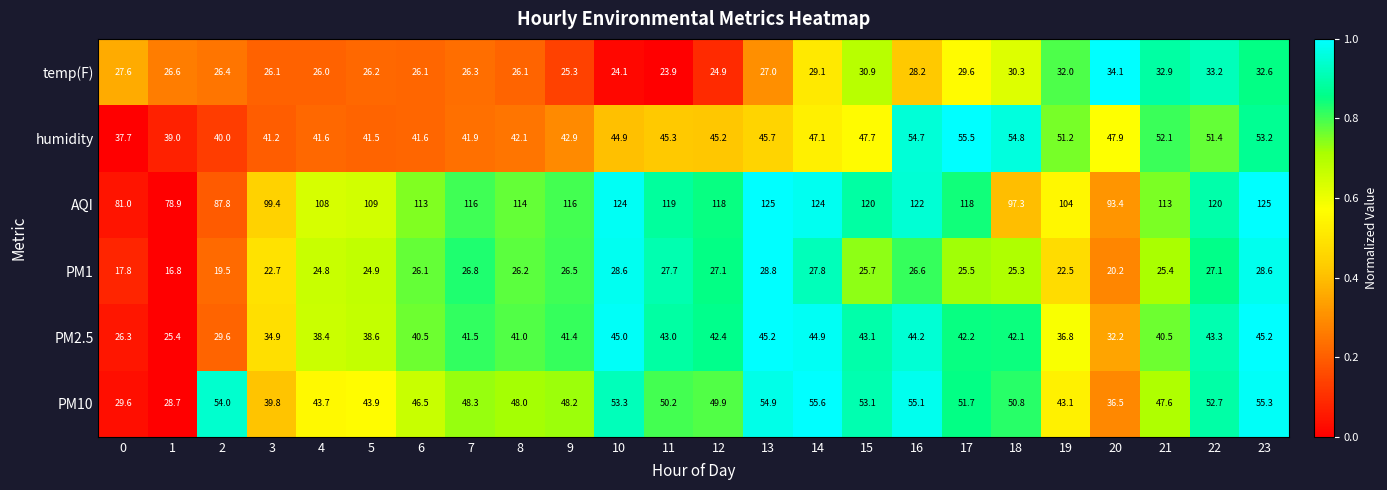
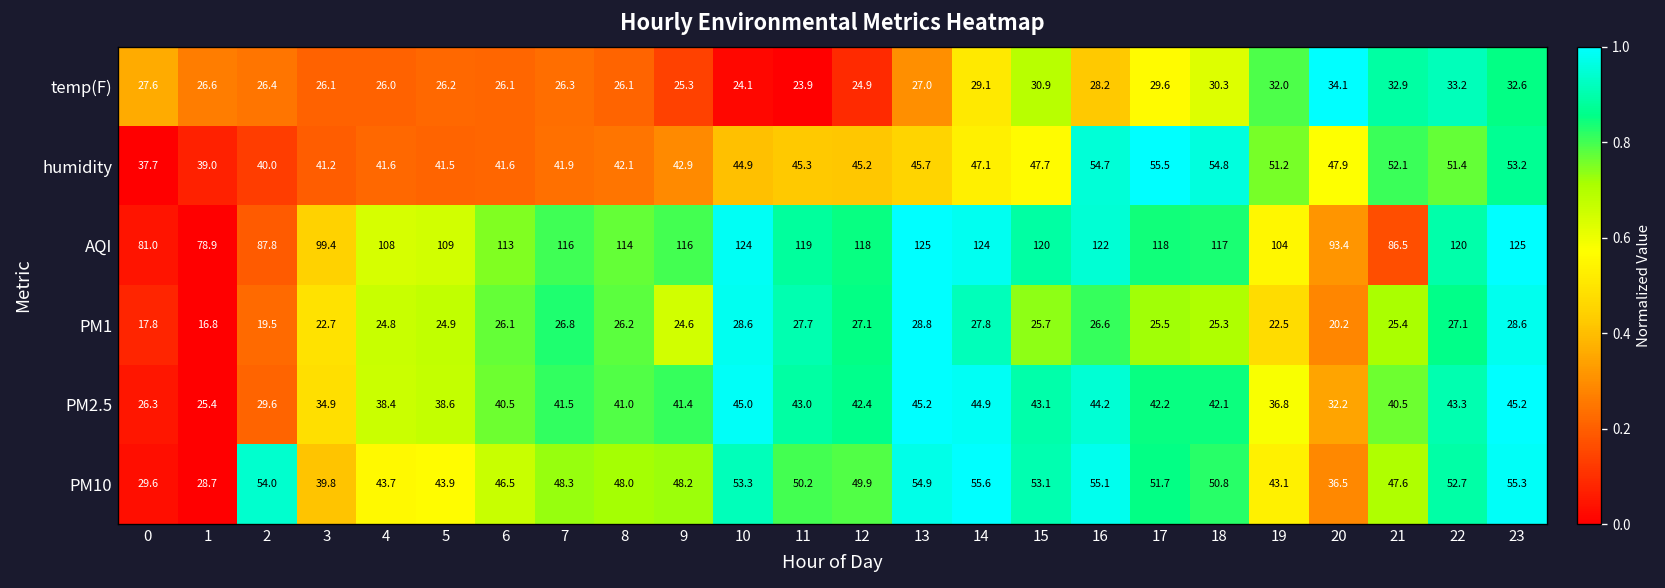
  {
    "temp(F)": {
      "0": 27.6,
      "1": 26.6,
      "2": 26.4,
      "3": 26.1,
      "4": 26.0,
      "5": 26.2,
      "6": 26.1,
      "7": 26.3,
      "8": 26.1,
      "9": 25.3,
      "10": 24.1,
      "11": 23.9,
      "12": 24.9,
      "13": 27.0,
      "14": 29.1,
      "15": 30.9,
      "16": 28.2,
      "17": 29.6,
      "18": 30.3,
      "19": 32.0,
      "20": 34.1,
      "21": 32.9,
      "22": 33.2,
      "23": 32.6
    },
    "humidity": {
      "0": 37.7,
      "1": 39.0,
      "2": 40.0,
      "3": 41.2,
      "4": 41.6,
      "5": 41.5,
      "6": 41.6,
      "7": 41.9,
      "8": 42.1,
      "9": 42.9,
      "10": 44.9,
      "11": 45.3,
      "12": 45.2,
      "13": 45.7,
      "14": 47.1,
      "15": 47.7,
      "16": 54.7,
      "17": 55.5,
      "18": 54.8,
      "19": 51.2,
      "20": 47.9,
      "21": 52.1,
      "22": 51.4,
      "23": 53.2
    },
    "AQI": {
      "0": 81.0,
      "1": 78.9,
      "2": 87.8,
      "3": 99.4,
      "4": 108,
      "5": 109,
      "6": 113,
      "7": 116,
      "8": 114,
      "9": 116,
      "10": 124,
      "11": 119,
      "12": 118,
      "13": 125,
      "14": 124,
      "15": 120,
      "16": 122,
      "17": 118,
-     "18": 97.3,
+     "18": 117,
      "19": 104,
      "20": 93.4,
-     "21": 113,
+     "21": 86.5,
      "22": 120,
      "23": 125
    },
    "PM1": {
      "0": 17.8,
      "1": 16.8,
      "2": 19.5,
      "3": 22.7,
      "4": 24.8,
      "5": 24.9,
      "6": 26.1,
      "7": 26.8,
      "8": 26.2,
-     "9": 26.5,
+     "9": 24.6,
      "10": 28.6,
      "11": 27.7,
      "12": 27.1,
      "13": 28.8,
      "14": 27.8,
      "15": 25.7,
      "16": 26.6,
      "17": 25.5,
      "18": 25.3,
      "19": 22.5,
      "20": 20.2,
      "21": 25.4,
      "22": 27.1,
      "23": 28.6
    },
    "PM2.5": {
      "0": 26.3,
      "1": 25.4,
      "2": 29.6,
      "3": 34.9,
      "4": 38.4,
      "5": 38.6,
      "6": 40.5,
      "7": 41.5,
      "8": 41.0,
      "9": 41.4,
      "10": 45.0,
      "11": 43.0,
      "12": 42.4,
      "13": 45.2,
      "14": 44.9,
      "15": 43.1,
      "16": 44.2,
      "17": 42.2,
      "18": 42.1,
      "19": 36.8,
      "20": 32.2,
      "21": 40.5,
      "22": 43.3,
      "23": 45.2
    },
    "PM10": {
      "0": 29.6,
      "1": 28.7,
      "2": 54.0,
      "3": 39.8,
      "4": 43.7,
      "5": 43.9,
      "6": 46.5,
      "7": 48.3,
      "8": 48.0,
      "9": 48.2,
      "10": 53.3,
      "11": 50.2,
      "12": 49.9,
      "13": 54.9,
      "14": 55.6,
      "15": 53.1,
      "16": 55.1,
      "17": 51.7,
      "18": 50.8,
      "19": 43.1,
      "20": 36.5,
      "21": 47.6,
      "22": 52.7,
      "23": 55.3
    }
  }
